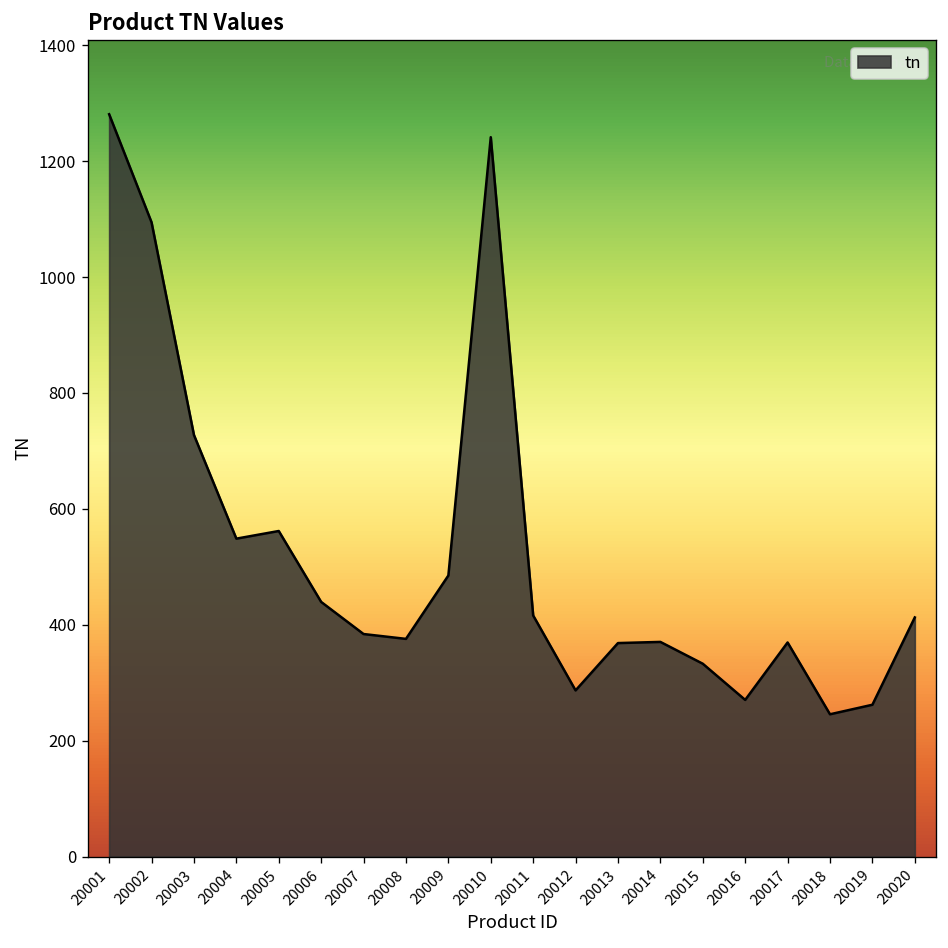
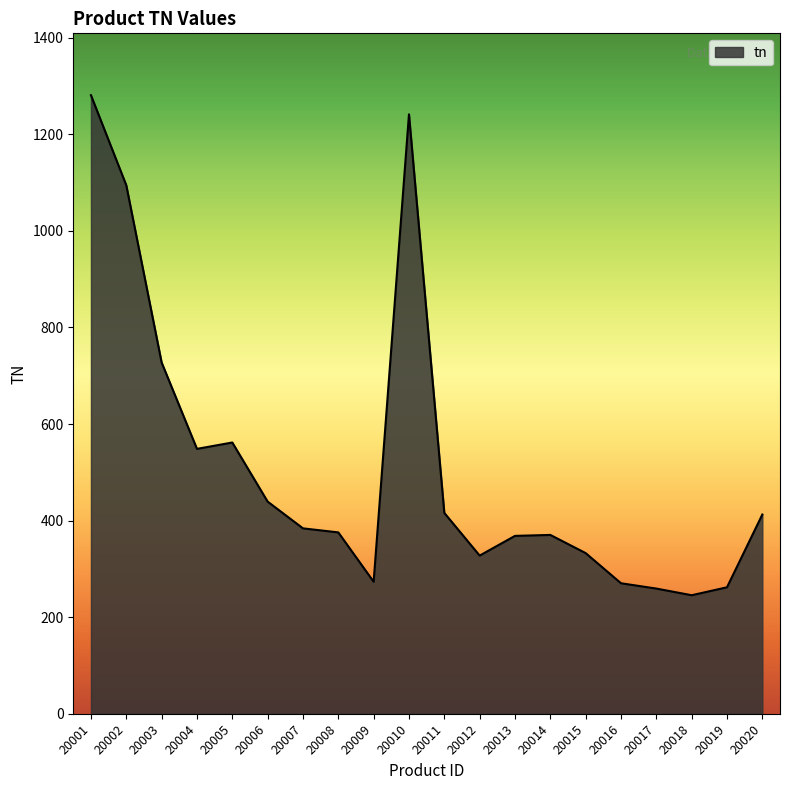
  {
    "20001": 1280,
    "20002": 1090,
    "20003": 730,
    "20004": 550,
    "20005": 560,
    "20006": 440,
    "20007": 380,
    "20008": 380,
-   "20009": 480,
+   "20009": 270,
    "20010": 1240,
    "20011": 420,
-   "20012": 290,
+   "20012": 330,
    "20013": 370,
    "20014": 370,
    "20015": 330,
    "20016": 270,
-   "20017": 370,
+   "20017": 260,
    "20018": 250,
    "20019": 260,
    "20020": 410
  }
